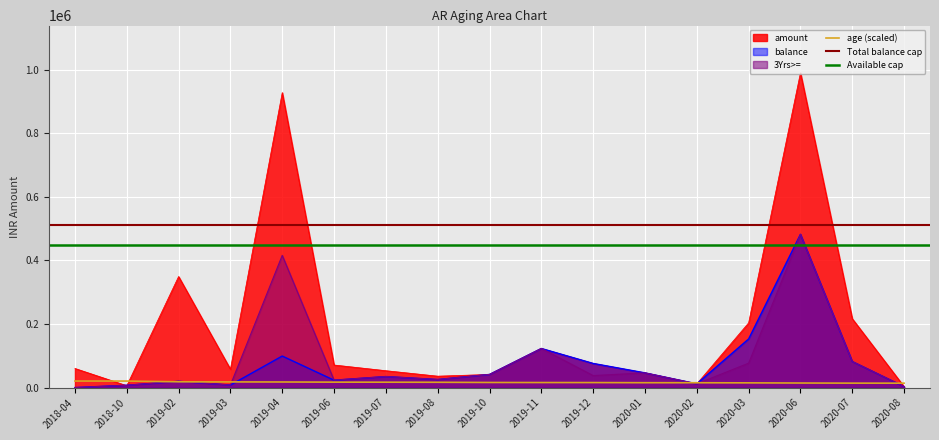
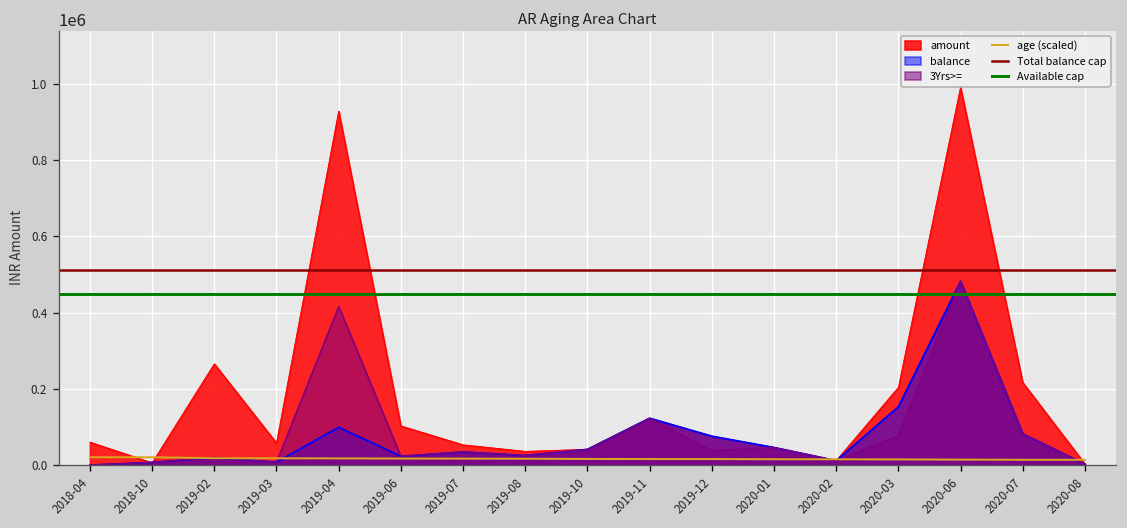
  {
    "amount": {
      "2018-04": 60000,
-     "2019-02": 350000,
+     "2019-02": 270000,
      "2019-03": 60000,
      "2019-04": 930000,
-     "2019-06": 70000,
+     "2019-06": 100000,
      "2019-07": 50000,
      "2019-08": 40000,
      "2020-03": 200000,
      "2020-07": 220000
    },
    "balance": {
      "2019-04": 100000,
      "2020-03": 150000
    },
    "3Yrs>=": {
      "2019-04": 420000,
      "2019-12": 40000,
      "2020-03": 80000
    },
    "age (scaled)": {
      "2018-04": 20000,
      "2018-10": 20000,
      "2019-03": 20000,
      "2019-04": 20000,
      "2019-07": 20000,
      "2019-08": 20000,
      "2019-10": 20000,
      "2019-11": 20000,
      "2019-12": 20000,
      "2020-01": 20000,
      "2020-03": 10000,
      "2020-06": 10000,
      "2020-07": 10000,
      "2020-08": 10000
    }
  }
